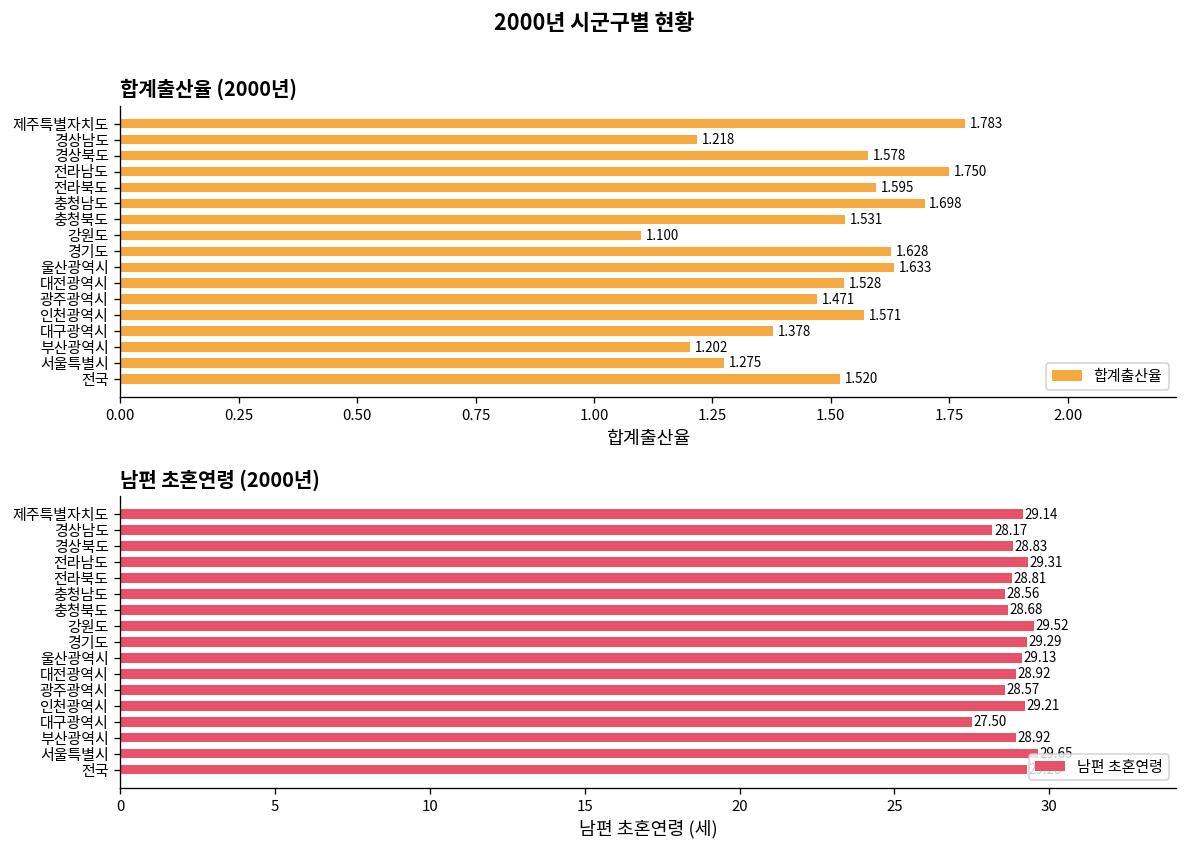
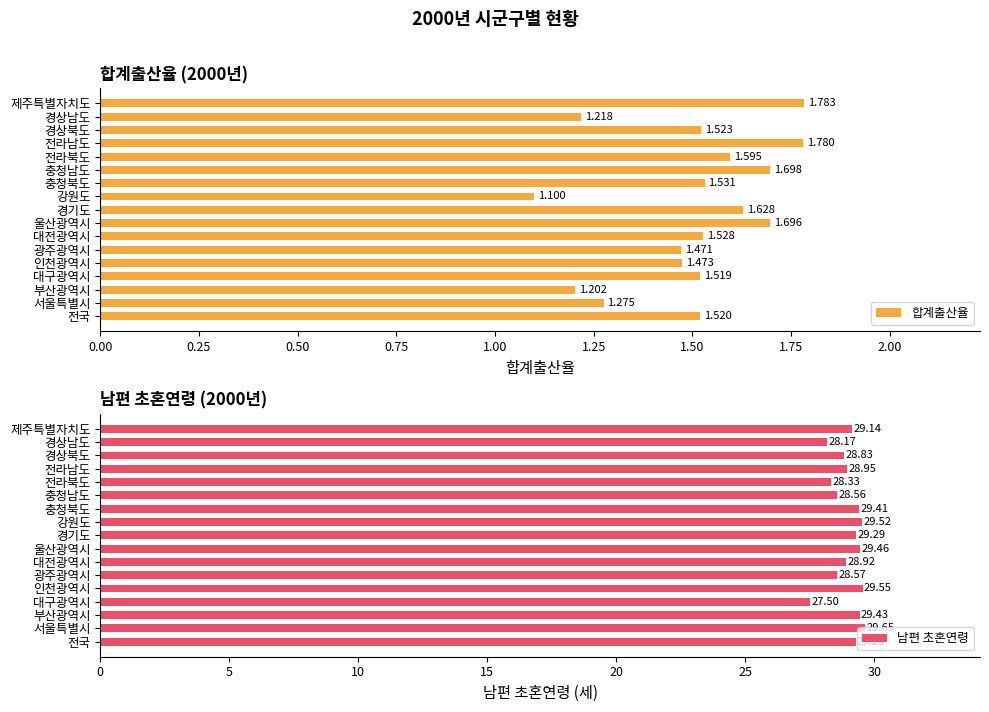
  {
    "합계출산율 (2000년)": {
      "제주특별자치도": 1.783,
      "경상남도": 1.218,
-     "경상북도": 1.578,
-     "전라남도": 1.750,
+     "경상북도": 1.523,
+     "전라남도": 1.780,
      "전라북도": 1.595,
      "충청남도": 1.698,
      "충청북도": 1.531,
      "강원도": 1.100,
      "경기도": 1.628,
-     "울산광역시": 1.633,
+     "울산광역시": 1.696,
      "대전광역시": 1.528,
      "광주광역시": 1.471,
-     "인천광역시": 1.571,
-     "대구광역시": 1.378,
+     "인천광역시": 1.473,
+     "대구광역시": 1.519,
      "부산광역시": 1.202,
      "서울특별시": 1.275,
      "전국": 1.520
    },
    "남편 초혼연령 (2000년)": {
      "제주특별자치도": 29.14,
      "경상남도": 28.17,
      "경상북도": 28.83,
-     "전라남도": 29.31,
-     "전라북도": 28.81,
+     "전라남도": 28.95,
+     "전라북도": 28.33,
      "충청남도": 28.56,
-     "충청북도": 28.68,
+     "충청북도": 29.41,
      "강원도": 29.52,
      "경기도": 29.29,
-     "울산광역시": 29.13,
+     "울산광역시": 29.46,
      "대전광역시": 28.92,
      "광주광역시": 28.57,
-     "인천광역시": 29.21,
+     "인천광역시": 29.55,
      "대구광역시": 27.50,
-     "부산광역시": 28.92
+     "부산광역시": 29.43
    }
  }
